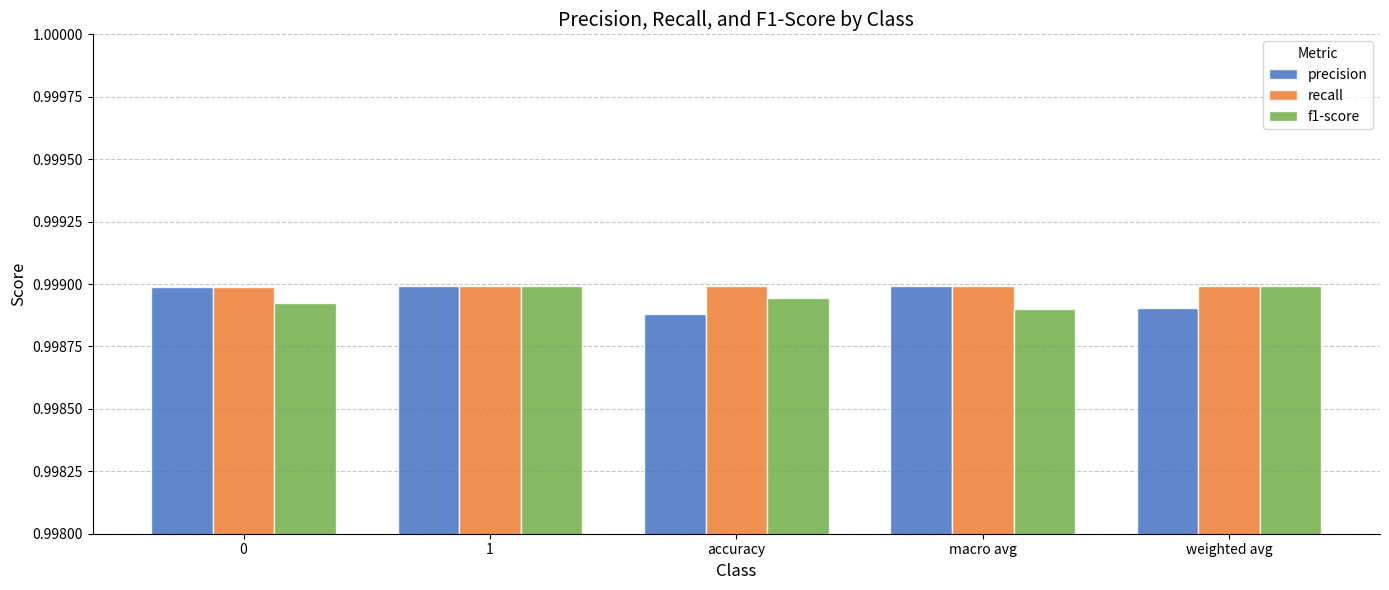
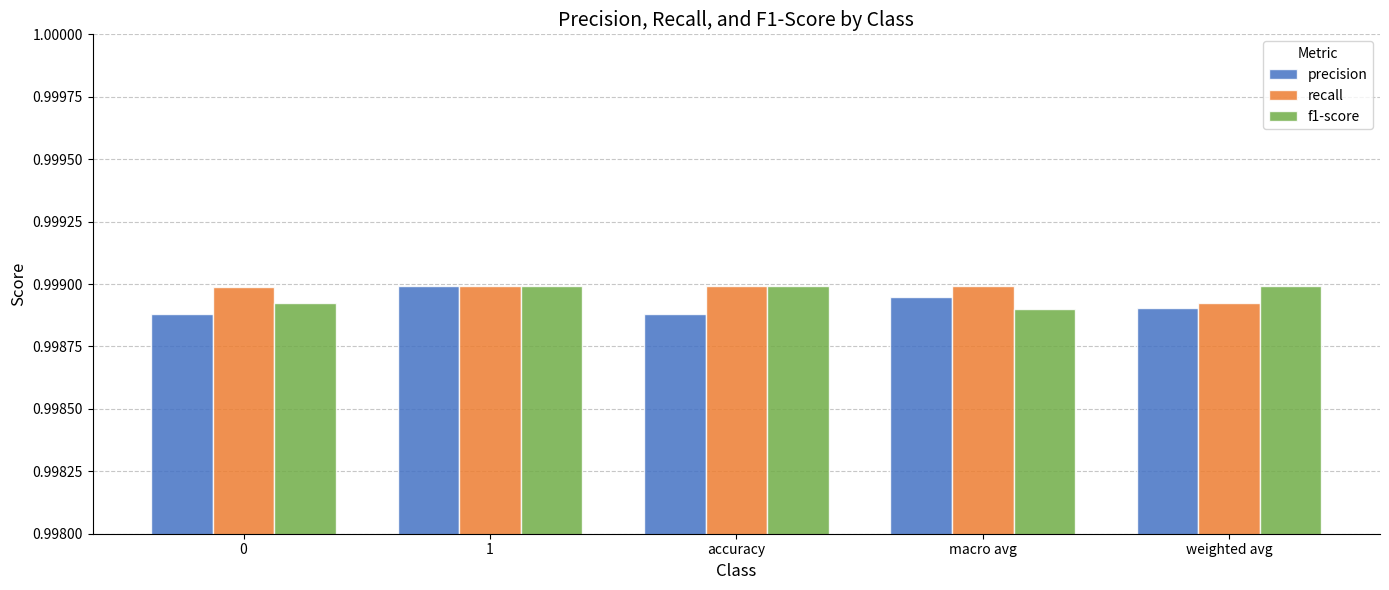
  {
    "precision": {
-     "0": 0.99899,
+     "0": 0.99888,
      "1": 0.99899,
      "accuracy": 0.99888,
-     "macro avg": 0.99899,
+     "macro avg": 0.99895,
      "weighted avg": 0.99890
    },
    "recall": {
      "0": 0.99899,
      "1": 0.99899,
      "accuracy": 0.99899,
      "macro avg": 0.99899,
-     "weighted avg": 0.99899
+     "weighted avg": 0.99892
    },
    "f1-score": {
      "0": 0.99892,
      "1": 0.99899,
-     "accuracy": 0.99894,
+     "accuracy": 0.99899,
      "macro avg": 0.99890,
      "weighted avg": 0.99899
    }
  }
